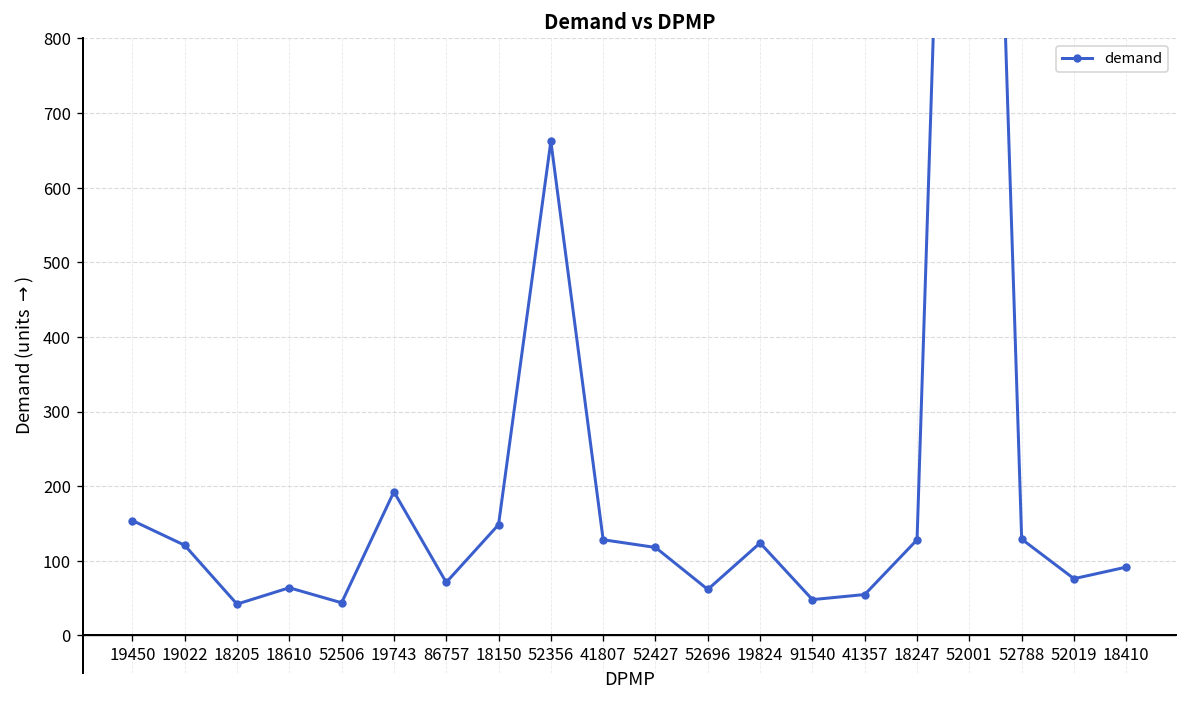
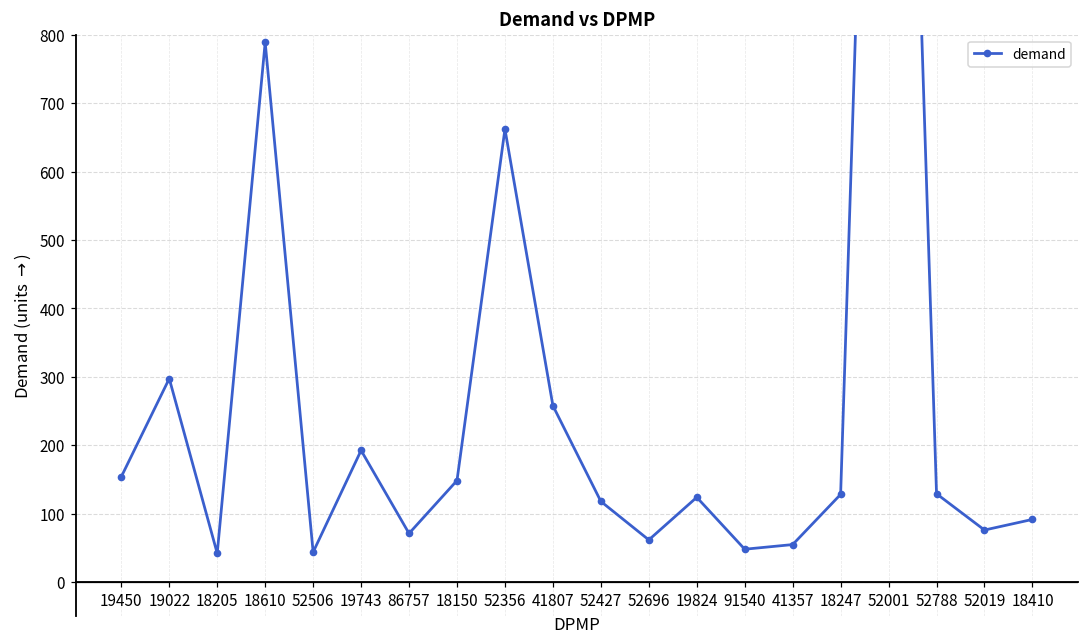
  {
    "19450": 150,
-   "19022": 120,
+   "19022": 300,
    "18205": 40,
-   "18610": 60,
+   "18610": 790,
    "52506": 40,
    "19743": 190,
    "86757": 70,
    "18150": 150,
    "52356": 660,
-   "41807": 130,
+   "41807": 260,
    "52427": 120,
    "52696": 60,
    "19824": 120,
    "91540": 50,
    "41357": 50,
    "18247": 130,
    "52788": 130,
    "52019": 80,
    "18410": 90
  }
